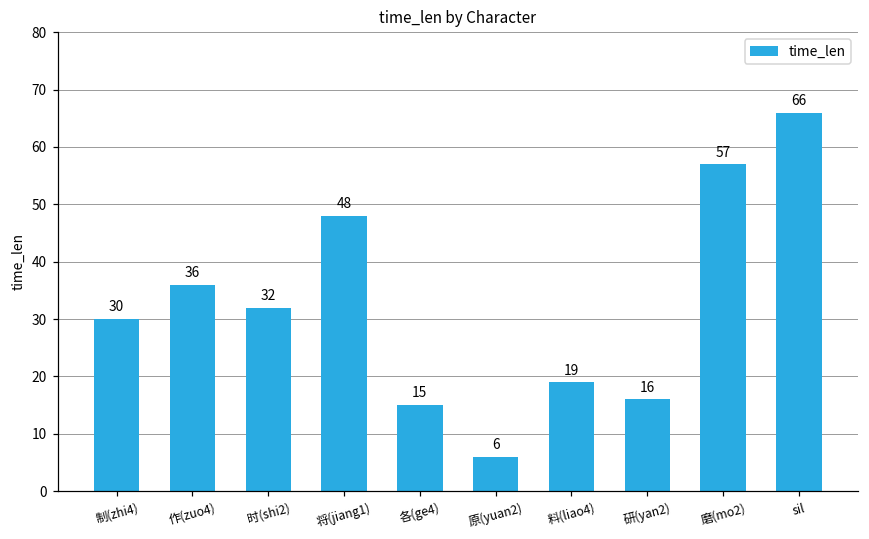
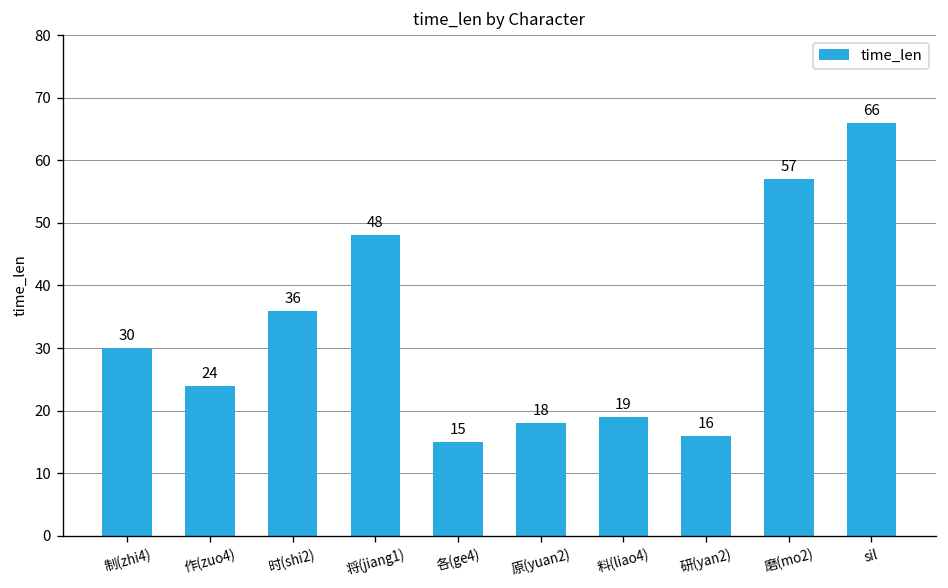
  {
    "制(zhi4)": 30,
-   "作(zuo4)": 36,
-   "时(shi2)": 32,
+   "作(zuo4)": 24,
+   "时(shi2)": 36,
    "将(jiang1)": 48,
    "各(ge4)": 15,
-   "原(yuan2)": 6,
+   "原(yuan2)": 18,
    "料(liao4)": 19,
    "研(yan2)": 16,
    "磨(mo2)": 57,
    "sil": 66
  }
